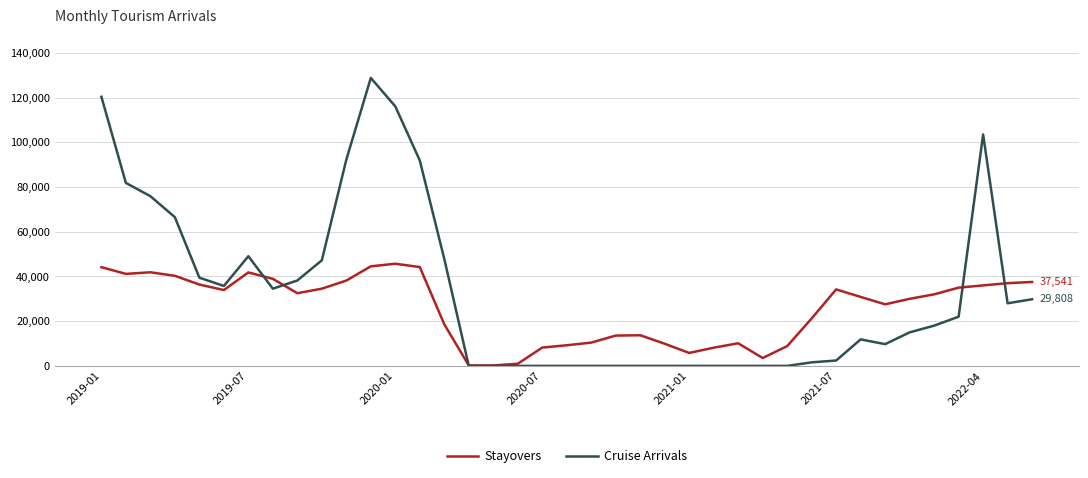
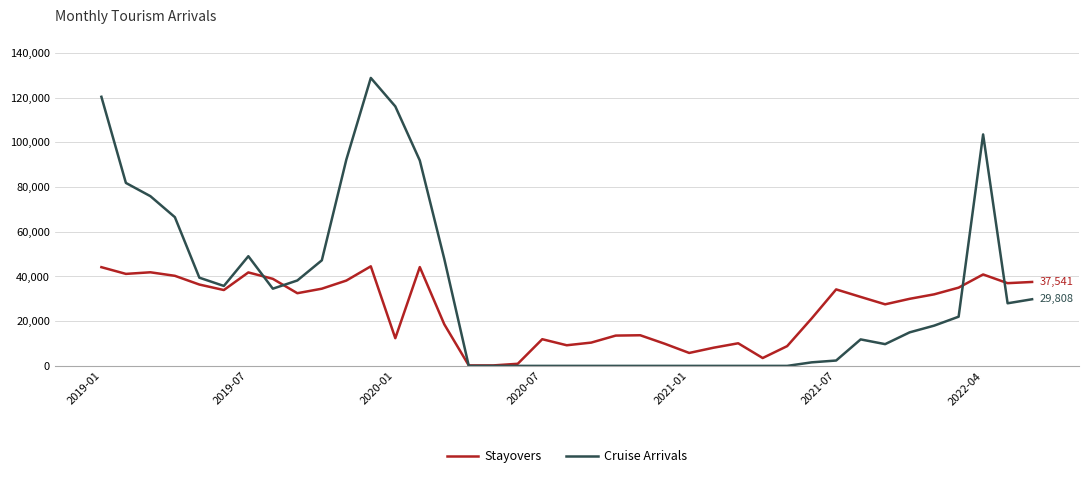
  {
    "Stayovers": {
      "2019-01": "44,000",
      "2019-07": "42,000",
-     "2020-01": "46,000",
-     "2020-07": "8,000",
+     "2020-01": "12,000",
+     "2020-07": "12,000",
      "2021-01": "6,000",
      "2021-07": "34,000",
-     "2022-04": "36,000"
+     "2022-04": "41,000"
    },
    "Cruise Arrivals": {
      "2019-01": "120,000",
      "2019-07": "49,000",
      "2020-01": "116,000",
      "2020-07": "0",
      "2021-01": "0",
      "2021-07": "2,000",
      "2022-04": "104,000"
    }
  }
